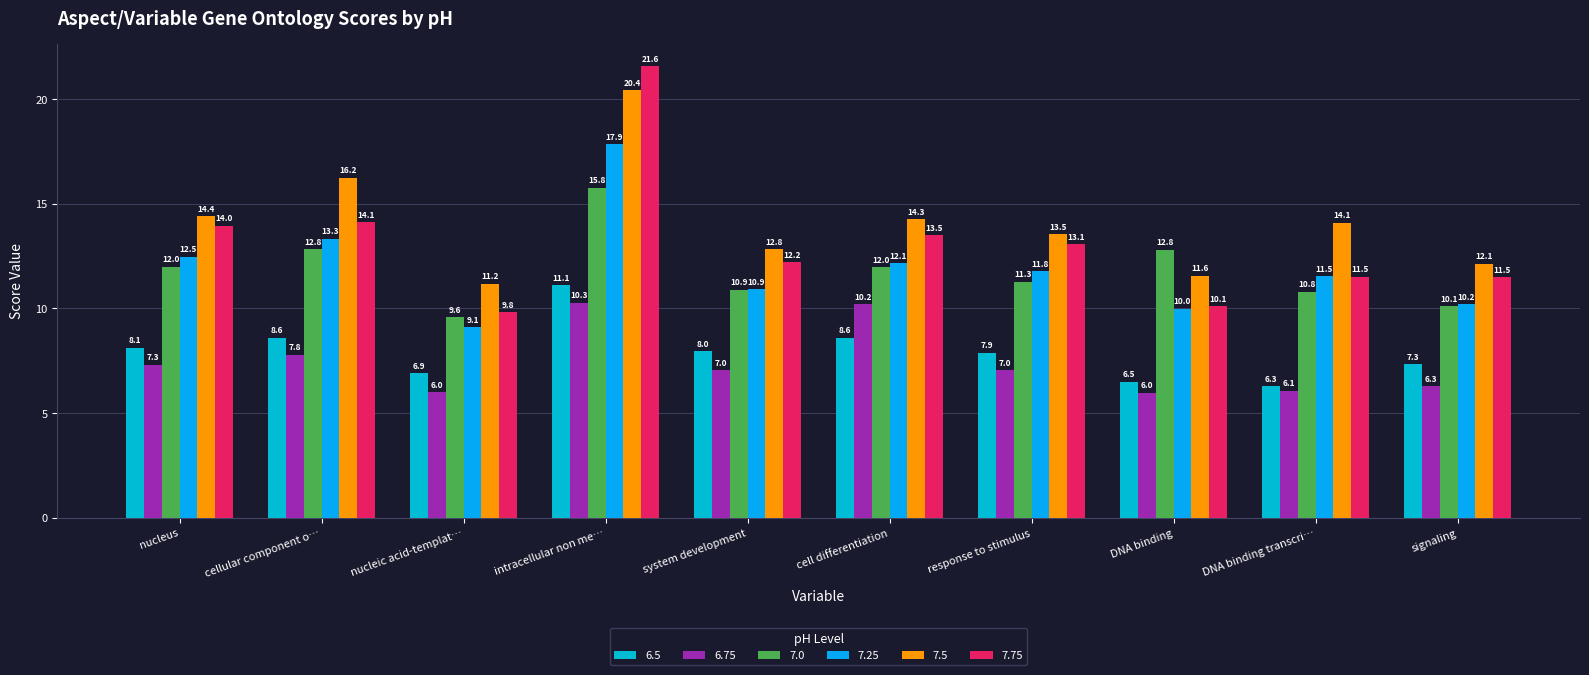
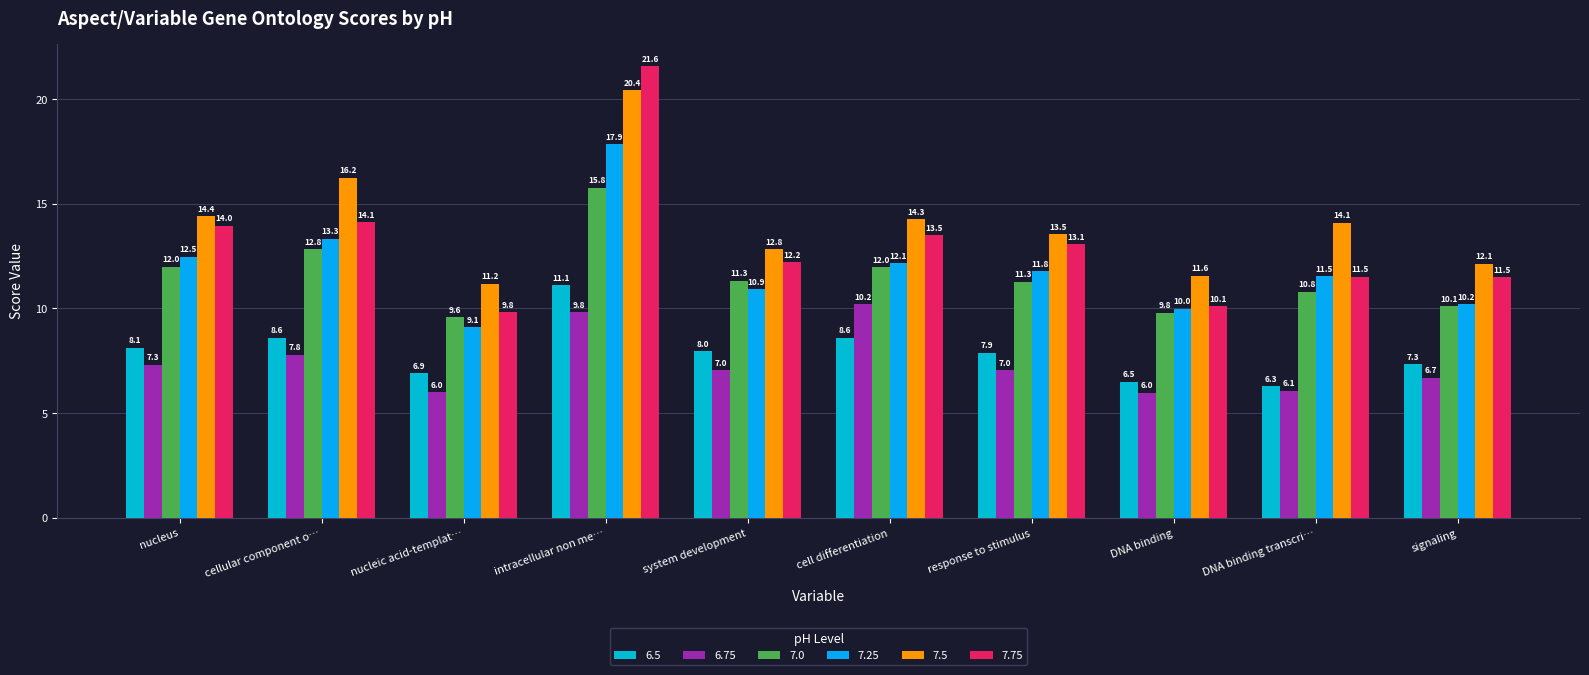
  {
    "6.75": {
      "nucleus": 7.3,
      "cellular component o…": 7.8,
      "nucleic acid-templat…": 6.0,
-     "intracellular non me…": 10.3,
+     "intracellular non me…": 9.8,
      "system development": 7.0,
      "cell differentiation": 10.2,
      "response to stimulus": 7.0,
      "DNA binding": 6.0,
      "DNA binding transcri…": 6.1,
-     "signaling": 6.3
+     "signaling": 6.7
    },
    "7.0": {
      "nucleus": 12.0,
      "cellular component o…": 12.8,
      "nucleic acid-templat…": 9.6,
      "intracellular non me…": 15.8,
-     "system development": 10.9,
+     "system development": 11.3,
      "cell differentiation": 12.0,
      "response to stimulus": 11.3,
-     "DNA binding": 12.8,
+     "DNA binding": 9.8,
      "DNA binding transcri…": 10.8,
      "signaling": 10.1
    },
    "7.5": {
      "nucleus": 14.4,
      "cellular component o…": 16.2,
      "nucleic acid-templat…": 11.2,
      "intracellular non me…": 20.4,
      "system development": 12.8,
      "cell differentiation": 14.3,
      "response to stimulus": 13.5,
      "DNA binding": 11.6,
      "DNA binding transcri…": 14.1,
      "signaling": 12.1
    },
    "7.75": {
      "nucleus": 14.0,
      "cellular component o…": 14.1,
      "nucleic acid-templat…": 9.8,
      "intracellular non me…": 21.6,
      "system development": 12.2,
      "cell differentiation": 13.5,
      "response to stimulus": 13.1,
      "DNA binding": 10.1,
      "DNA binding transcri…": 11.5,
      "signaling": 11.5
    }
  }
